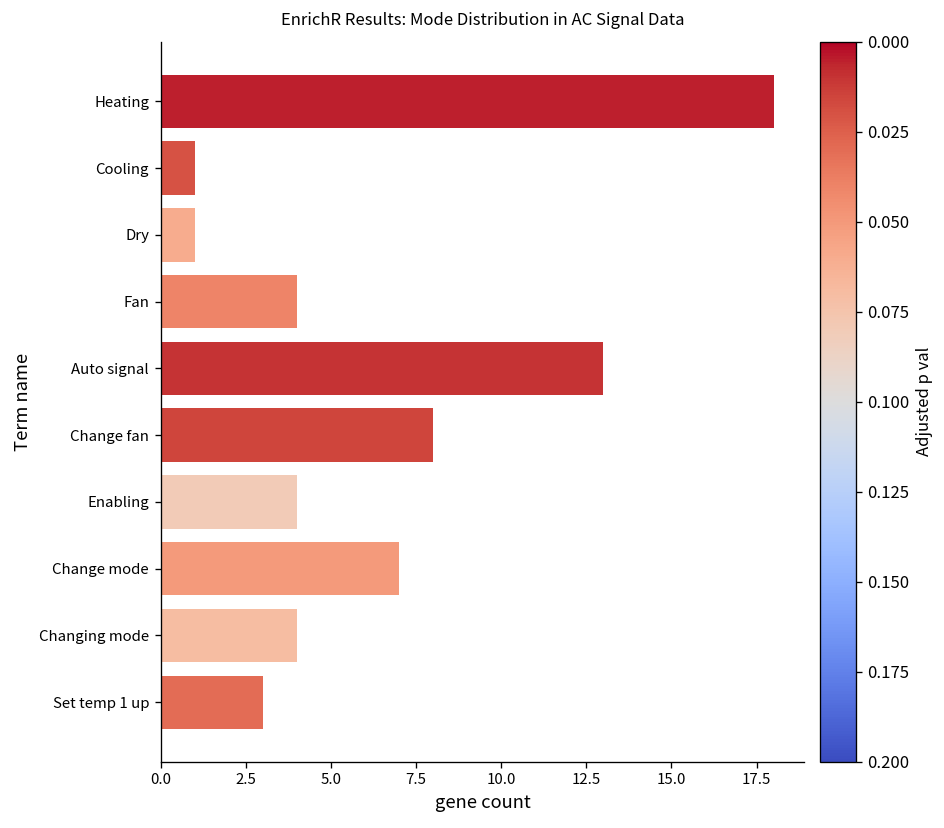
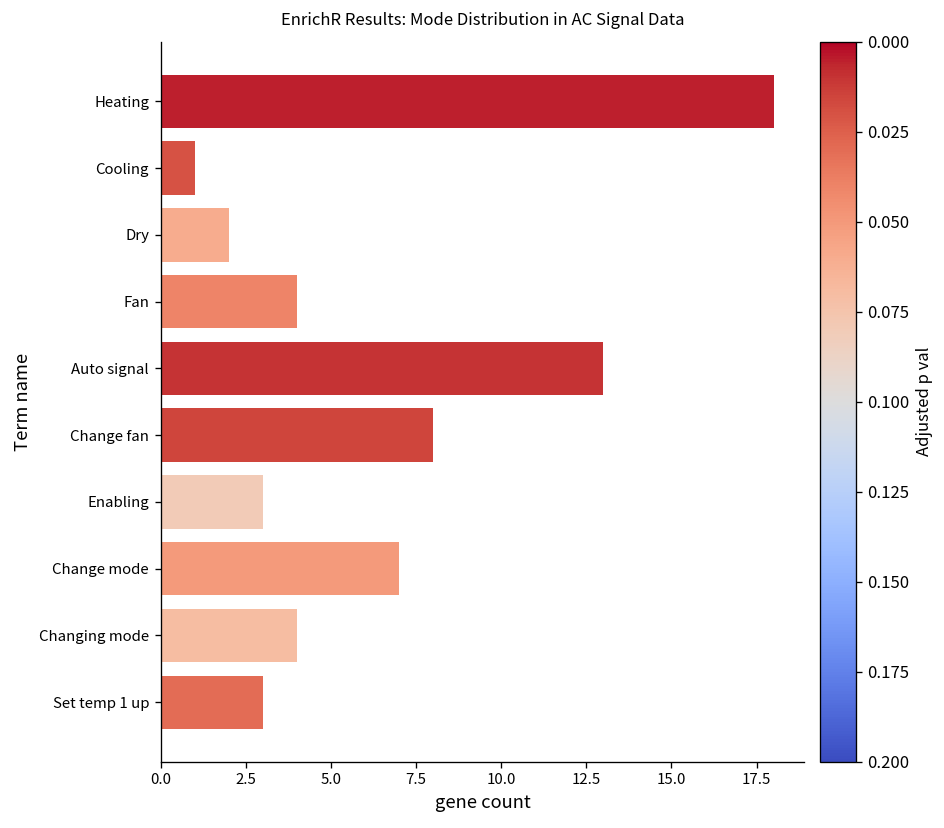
  {
    "Heating": 18,
    "Cooling": 1,
-   "Dry": 1,
+   "Dry": 2,
    "Fan": 4,
    "Auto signal": 13,
    "Change fan": 8,
-   "Enabling": 4,
+   "Enabling": 3,
    "Change mode": 7,
    "Changing mode": 4,
    "Set temp 1 up": 3
  }
